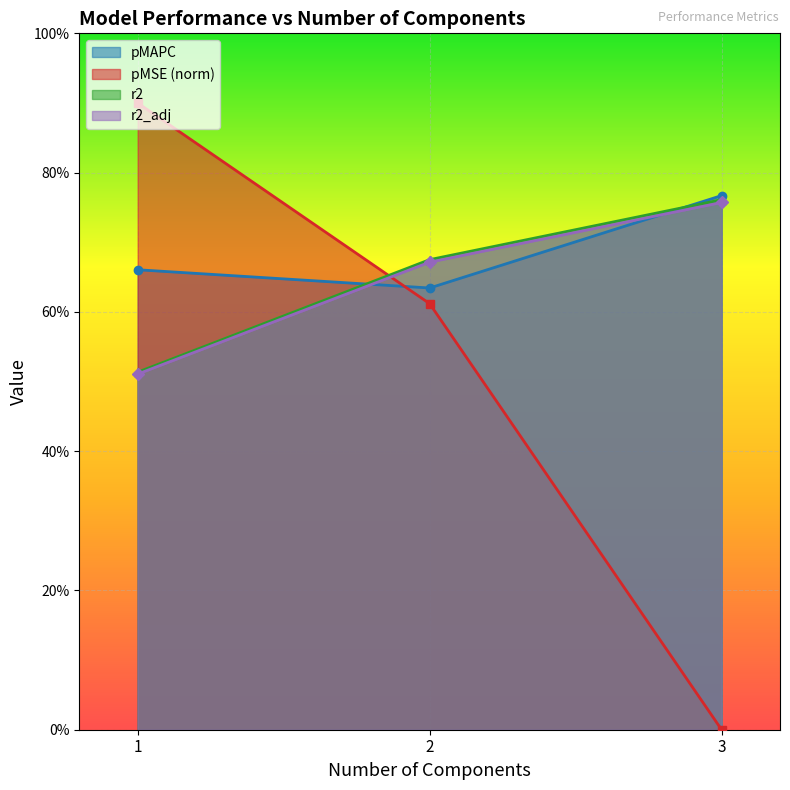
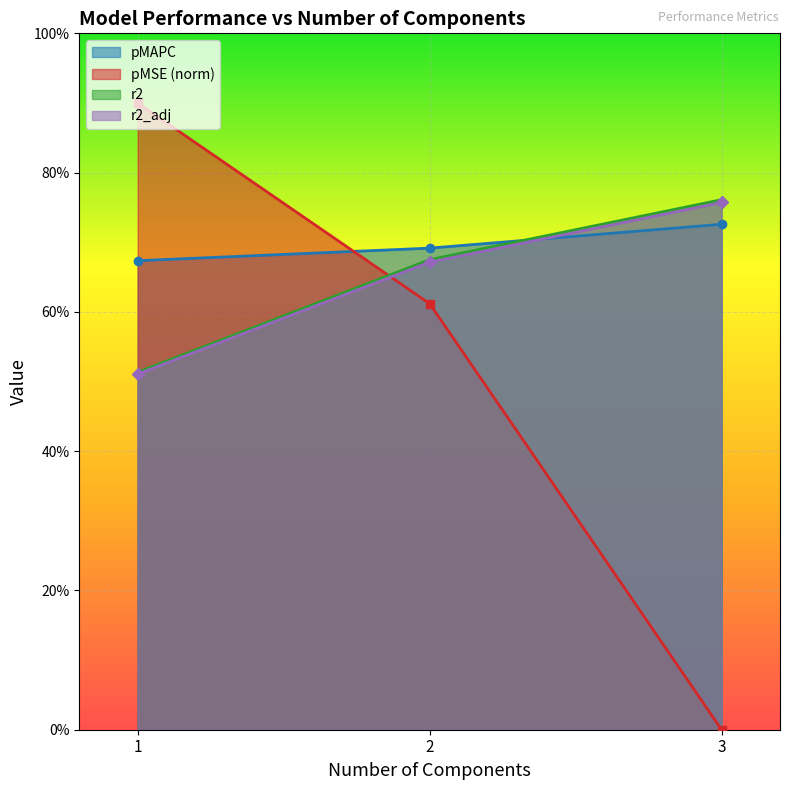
  {
    "pMAPC": {
-     "1": "66%",
-     "2": "63%",
-     "3": "77%"
+     "1": "67%",
+     "2": "69%",
+     "3": "73%"
    },
    "pMSE (norm)": {
      "2": "61%",
      "3": "0%"
    },
    "r2": {
      "2": "68%",
      "3": "76%"
    },
    "r2_adj": {
      "2": "67%",
      "3": "76%"
    }
  }
